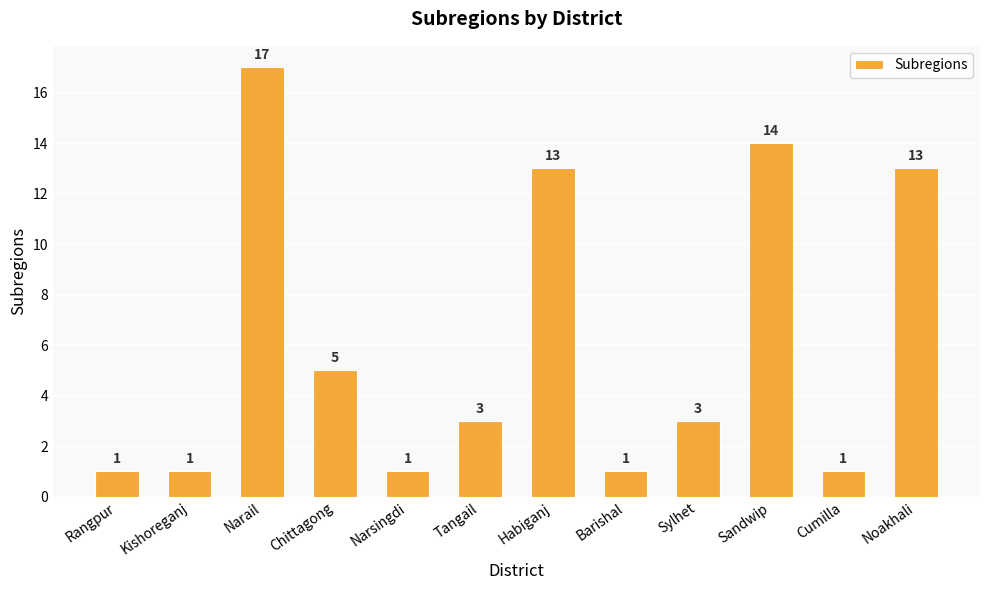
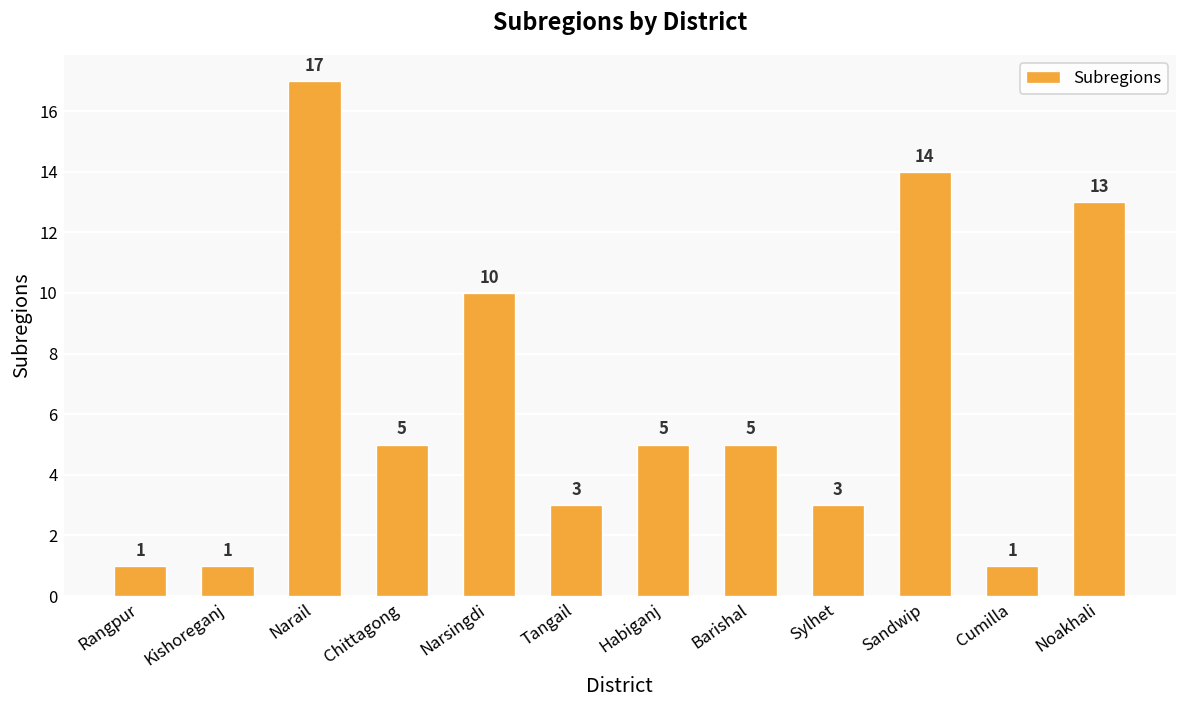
  {
    "Rangpur": 1,
    "Kishoreganj": 1,
    "Narail": 17,
    "Chittagong": 5,
-   "Narsingdi": 1,
+   "Narsingdi": 10,
    "Tangail": 3,
-   "Habiganj": 13,
-   "Barishal": 1,
+   "Habiganj": 5,
+   "Barishal": 5,
    "Sylhet": 3,
    "Sandwip": 14,
    "Cumilla": 1,
    "Noakhali": 13
  }
